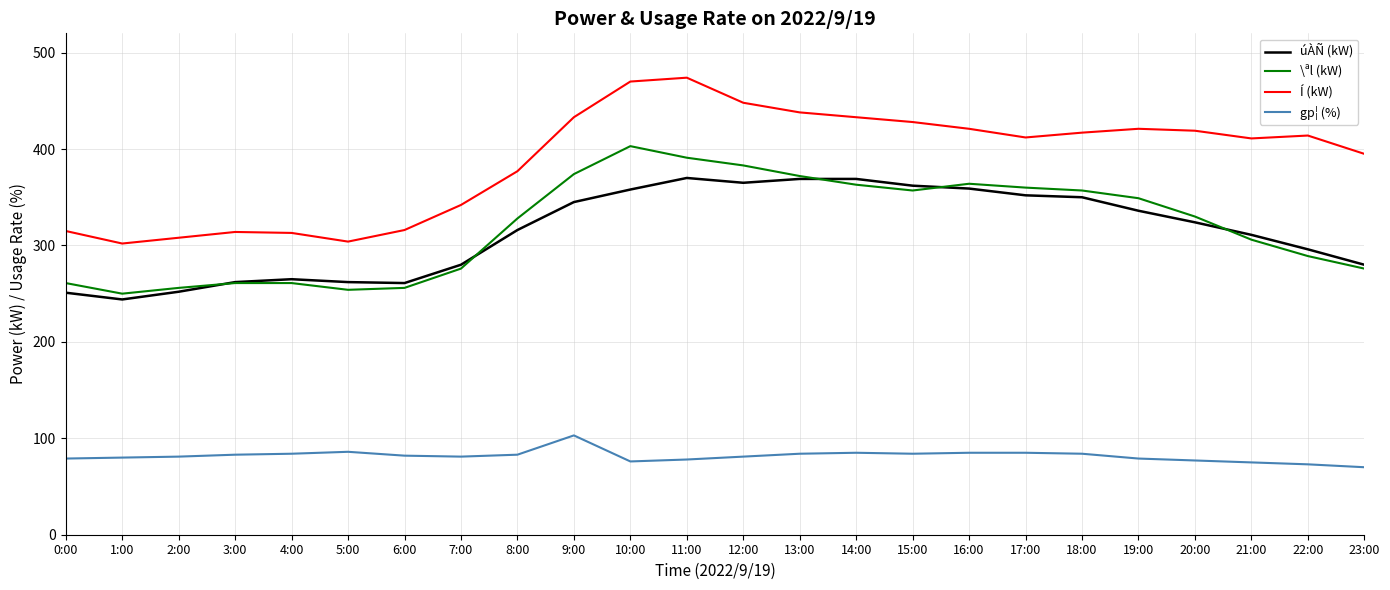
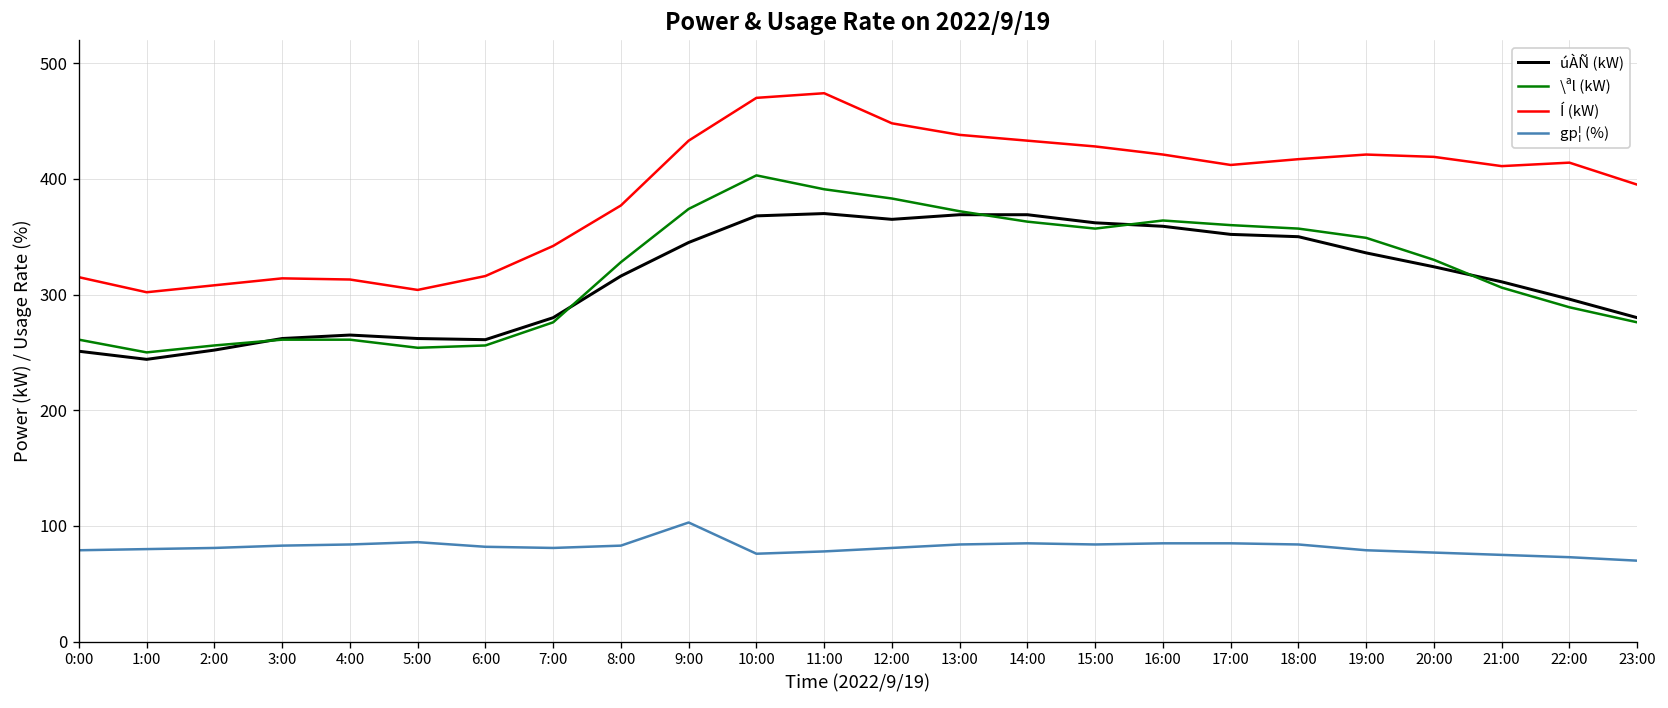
  {
    "úÀÑ (kW)": {
      "0:00": 250,
      "1:00": 240,
      "2:00": 250,
      "4:00": 270,
      "5:00": 260,
      "6:00": 260,
      "7:00": 280,
      "8:00": 320,
      "9:00": 350,
-     "10:00": 360,
+     "10:00": 370,
      "11:00": 370,
      "12:00": 370,
      "13:00": 370,
      "14:00": 370,
      "15:00": 360,
      "16:00": 360,
      "17:00": 350,
      "18:00": 350,
      "19:00": 340,
      "20:00": 320,
      "21:00": 310,
      "22:00": 300,
      "23:00": 280
    },
    "\\ªl (kW)": {
      "0:00": 260,
      "1:00": 250,
      "2:00": 260,
      "4:00": 260,
      "5:00": 250,
      "6:00": 260,
      "7:00": 280,
      "8:00": 330,
      "9:00": 370,
      "10:00": 400,
      "11:00": 390,
      "12:00": 380,
      "13:00": 370,
      "14:00": 360,
      "15:00": 360,
      "16:00": 360,
      "17:00": 360,
      "18:00": 360,
      "19:00": 350,
      "20:00": 330,
      "21:00": 310,
      "22:00": 290,
      "23:00": 280
    },
    "Í (kW)": {
      "0:00": 320,
      "1:00": 300,
      "2:00": 310,
      "3:00": 310,
      "4:00": 310,
      "5:00": 300,
      "6:00": 320,
      "7:00": 340,
      "8:00": 380,
      "9:00": 430,
      "10:00": 470,
      "11:00": 470,
      "12:00": 450,
      "13:00": 440,
      "14:00": 430,
      "15:00": 430,
      "16:00": 420,
      "17:00": 410,
      "18:00": 420,
      "19:00": 420,
      "20:00": 420,
      "21:00": 410,
      "22:00": 410,
      "23:00": 400
    },
    "gp¦ (%)": {
      "0:00": 80,
      "1:00": 80,
      "2:00": 80,
      "3:00": 80,
      "4:00": 80,
      "5:00": 90,
      "6:00": 80,
      "7:00": 80,
      "8:00": 80,
      "9:00": 100,
      "10:00": 80,
      "11:00": 80,
      "12:00": 80,
      "13:00": 80,
      "14:00": 90,
      "15:00": 80,
      "16:00": 90,
      "17:00": 90,
      "18:00": 80,
      "19:00": 80,
      "20:00": 80,
      "21:00": 80,
      "22:00": 70,
      "23:00": 70
    }
  }
